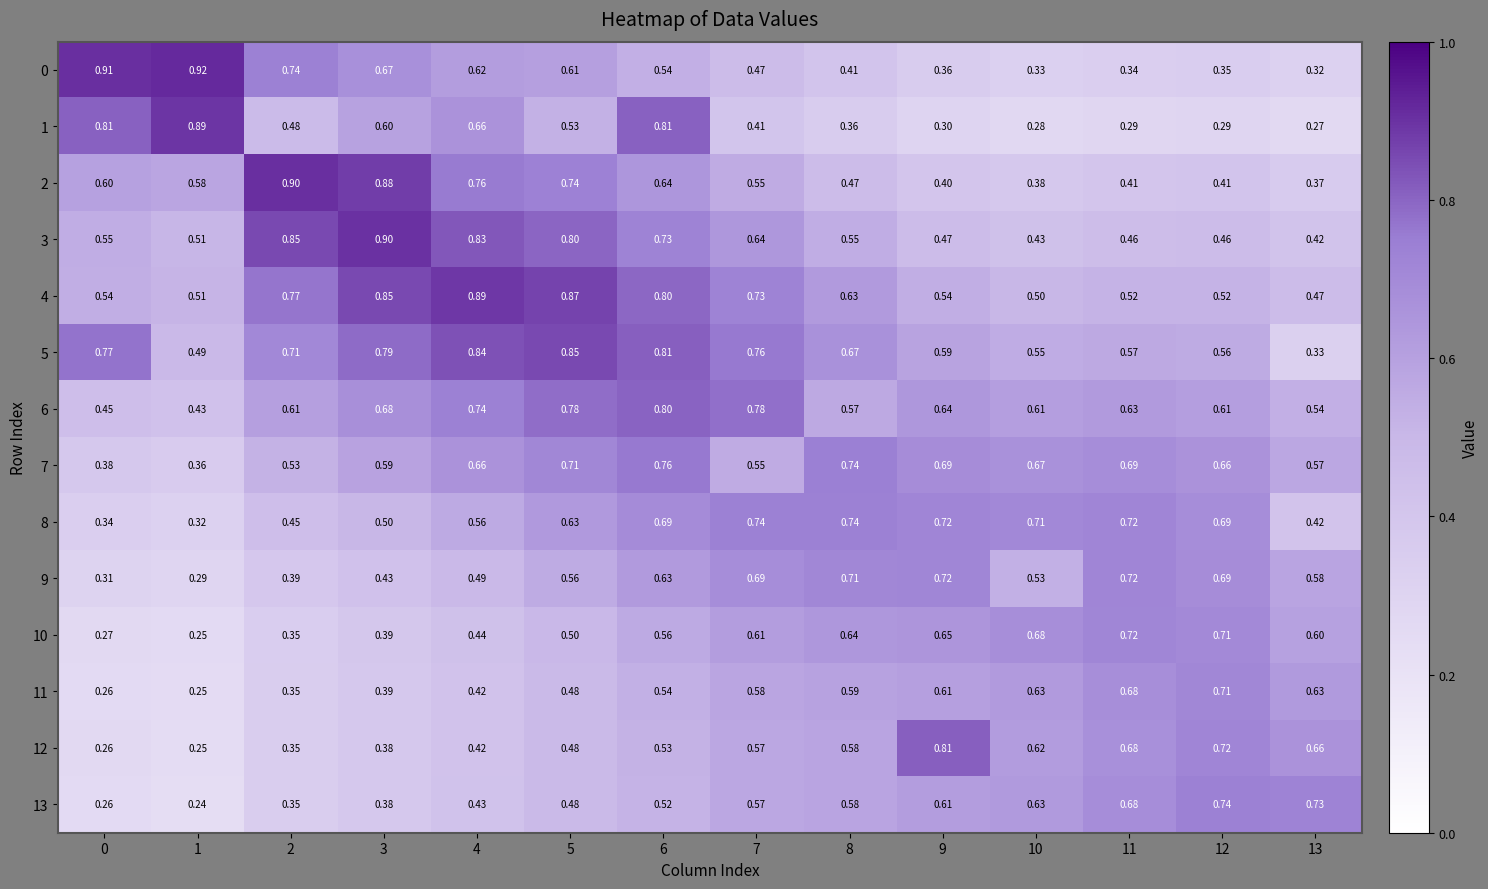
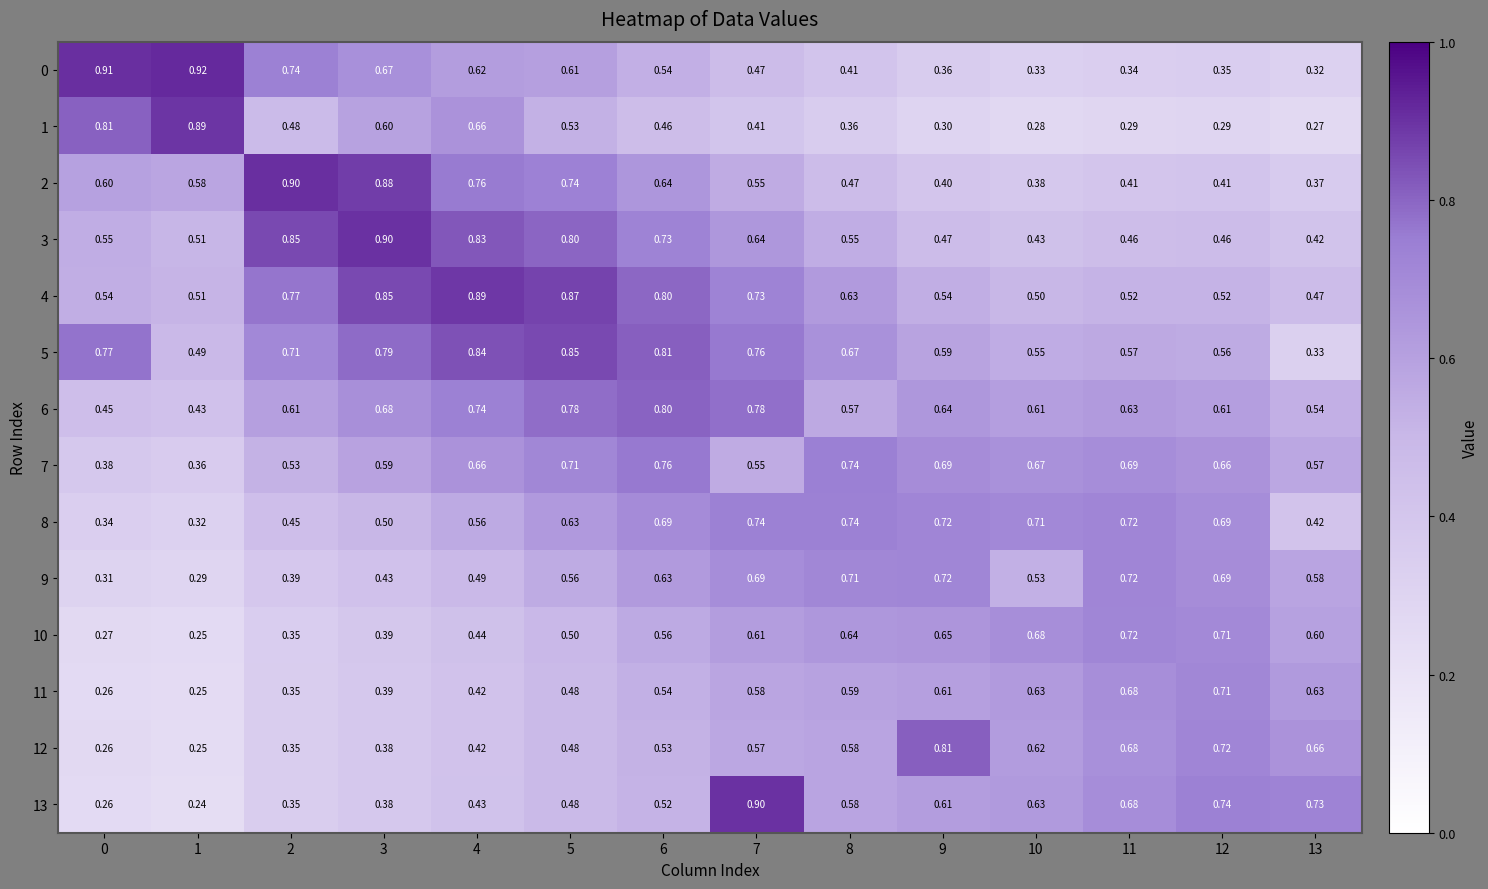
  {
    "0": {
      "0": 0.91,
      "1": 0.92,
      "2": 0.74,
      "3": 0.67,
      "4": 0.62,
      "5": 0.61,
      "6": 0.54,
      "7": 0.47,
      "8": 0.41,
      "9": 0.36,
      "10": 0.33,
      "11": 0.34,
      "12": 0.35,
      "13": 0.32
    },
    "1": {
      "0": 0.81,
      "1": 0.89,
      "2": 0.48,
      "3": 0.60,
      "4": 0.66,
      "5": 0.53,
-     "6": 0.81,
+     "6": 0.46,
      "7": 0.41,
      "8": 0.36,
      "9": 0.30,
      "10": 0.28,
      "11": 0.29,
      "12": 0.29,
      "13": 0.27
    },
    "2": {
      "0": 0.60,
      "1": 0.58,
      "2": 0.90,
      "3": 0.88,
      "4": 0.76,
      "5": 0.74,
      "6": 0.64,
      "7": 0.55,
      "8": 0.47,
      "9": 0.40,
      "10": 0.38,
      "11": 0.41,
      "12": 0.41,
      "13": 0.37
    },
    "3": {
      "0": 0.55,
      "1": 0.51,
      "2": 0.85,
      "3": 0.90,
      "4": 0.83,
      "5": 0.80,
      "6": 0.73,
      "7": 0.64,
      "8": 0.55,
      "9": 0.47,
      "10": 0.43,
      "11": 0.46,
      "12": 0.46,
      "13": 0.42
    },
    "4": {
      "0": 0.54,
      "1": 0.51,
      "2": 0.77,
      "3": 0.85,
      "4": 0.89,
      "5": 0.87,
      "6": 0.80,
      "7": 0.73,
      "8": 0.63,
      "9": 0.54,
      "10": 0.50,
      "11": 0.52,
      "12": 0.52,
      "13": 0.47
    },
    "5": {
      "0": 0.77,
      "1": 0.49,
      "2": 0.71,
      "3": 0.79,
      "4": 0.84,
      "5": 0.85,
      "6": 0.81,
      "7": 0.76,
      "8": 0.67,
      "9": 0.59,
      "10": 0.55,
      "11": 0.57,
      "12": 0.56,
      "13": 0.33
    },
    "6": {
      "0": 0.45,
      "1": 0.43,
      "2": 0.61,
      "3": 0.68,
      "4": 0.74,
      "5": 0.78,
      "6": 0.80,
      "7": 0.78,
      "8": 0.57,
      "9": 0.64,
      "10": 0.61,
      "11": 0.63,
      "12": 0.61,
      "13": 0.54
    },
    "7": {
      "0": 0.38,
      "1": 0.36,
      "2": 0.53,
      "3": 0.59,
      "4": 0.66,
      "5": 0.71,
      "6": 0.76,
      "7": 0.55,
      "8": 0.74,
      "9": 0.69,
      "10": 0.67,
      "11": 0.69,
      "12": 0.66,
      "13": 0.57
    },
    "8": {
      "0": 0.34,
      "1": 0.32,
      "2": 0.45,
      "3": 0.50,
      "4": 0.56,
      "5": 0.63,
      "6": 0.69,
      "7": 0.74,
      "8": 0.74,
      "9": 0.72,
      "10": 0.71,
      "11": 0.72,
      "12": 0.69,
      "13": 0.42
    },
    "9": {
      "0": 0.31,
      "1": 0.29,
      "2": 0.39,
      "3": 0.43,
      "4": 0.49,
      "5": 0.56,
      "6": 0.63,
      "7": 0.69,
      "8": 0.71,
      "9": 0.72,
      "10": 0.53,
      "11": 0.72,
      "12": 0.69,
      "13": 0.58
    },
    "10": {
      "0": 0.27,
      "1": 0.25,
      "2": 0.35,
      "3": 0.39,
      "4": 0.44,
      "5": 0.50,
      "6": 0.56,
      "7": 0.61,
      "8": 0.64,
      "9": 0.65,
      "10": 0.68,
      "11": 0.72,
      "12": 0.71,
      "13": 0.60
    },
    "11": {
      "0": 0.26,
      "1": 0.25,
      "2": 0.35,
      "3": 0.39,
      "4": 0.42,
      "5": 0.48,
      "6": 0.54,
      "7": 0.58,
      "8": 0.59,
      "9": 0.61,
      "10": 0.63,
      "11": 0.68,
      "12": 0.71,
      "13": 0.63
    },
    "12": {
      "0": 0.26,
      "1": 0.25,
      "2": 0.35,
      "3": 0.38,
      "4": 0.42,
      "5": 0.48,
      "6": 0.53,
      "7": 0.57,
      "8": 0.58,
      "9": 0.81,
      "10": 0.62,
      "11": 0.68,
      "12": 0.72,
      "13": 0.66
    },
    "13": {
      "0": 0.26,
      "1": 0.24,
      "2": 0.35,
      "3": 0.38,
      "4": 0.43,
      "5": 0.48,
      "6": 0.52,
-     "7": 0.57,
+     "7": 0.90,
      "8": 0.58,
      "9": 0.61,
      "10": 0.63,
      "11": 0.68,
      "12": 0.74,
      "13": 0.73
    }
  }
